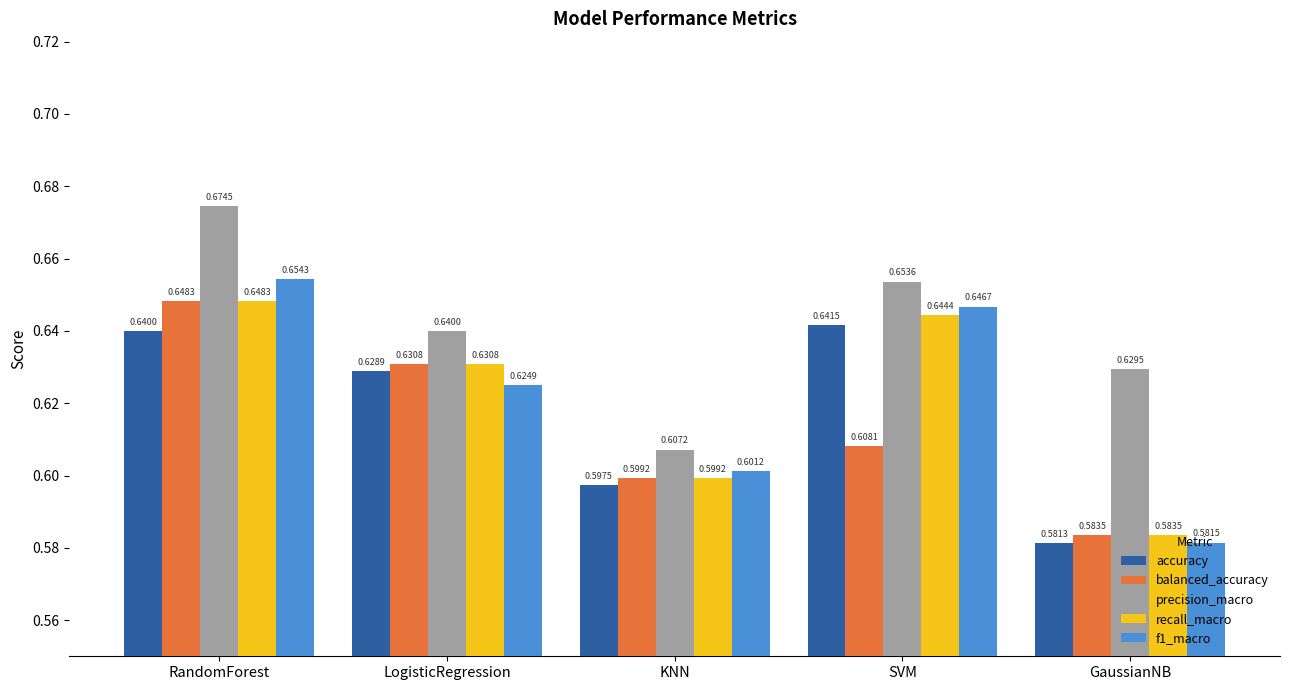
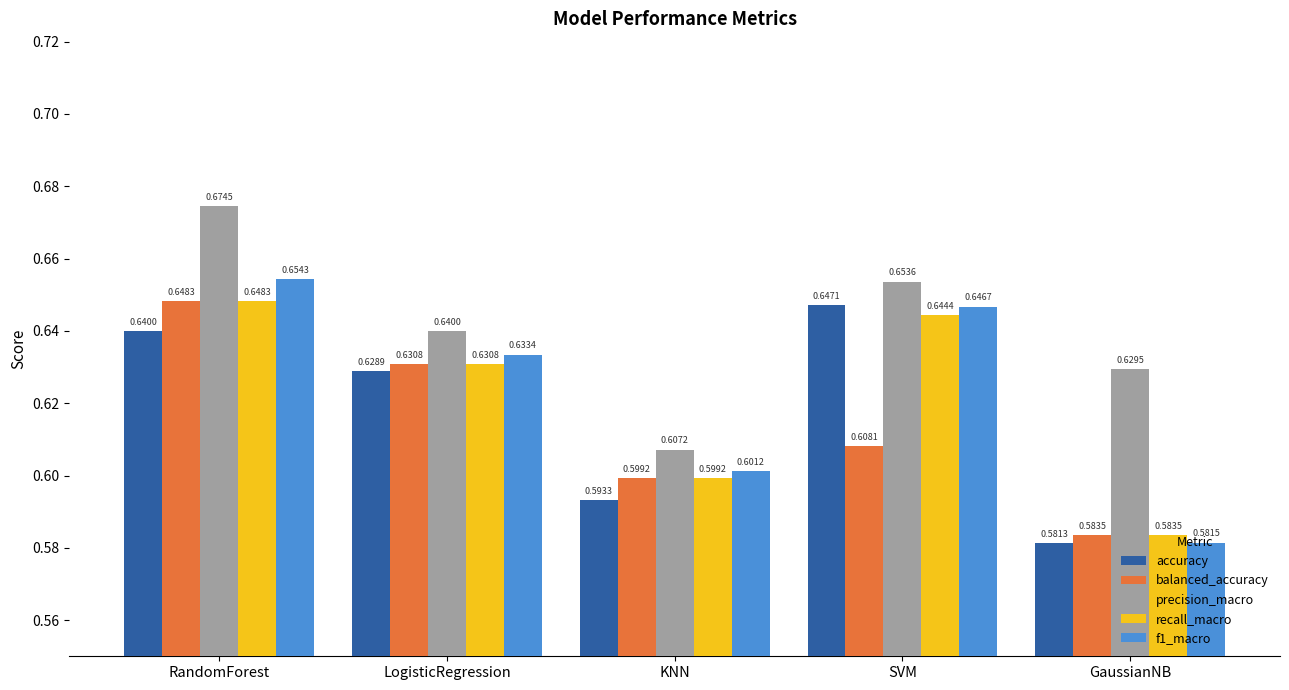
  {
    "accuracy": {
      "RandomForest": 0.6400,
      "LogisticRegression": 0.6289,
-     "KNN": 0.5975,
-     "SVM": 0.6415,
+     "KNN": 0.5933,
+     "SVM": 0.6471,
      "GaussianNB": 0.5813
    },
    "balanced_accuracy": {
      "RandomForest": 0.6483,
      "LogisticRegression": 0.6308,
      "KNN": 0.5992,
      "SVM": 0.6081,
      "GaussianNB": 0.5835
    },
    "precision_macro": {
      "RandomForest": 0.6745,
      "LogisticRegression": 0.6400,
      "KNN": 0.6072,
      "SVM": 0.6536,
      "GaussianNB": 0.6295
    },
    "recall_macro": {
      "RandomForest": 0.6483,
      "LogisticRegression": 0.6308,
      "KNN": 0.5992,
      "SVM": 0.6444,
      "GaussianNB": 0.5835
    },
    "f1_macro": {
      "RandomForest": 0.6543,
-     "LogisticRegression": 0.6249,
+     "LogisticRegression": 0.6334,
      "KNN": 0.6012,
      "SVM": 0.6467,
      "GaussianNB": 0.5815
    }
  }
